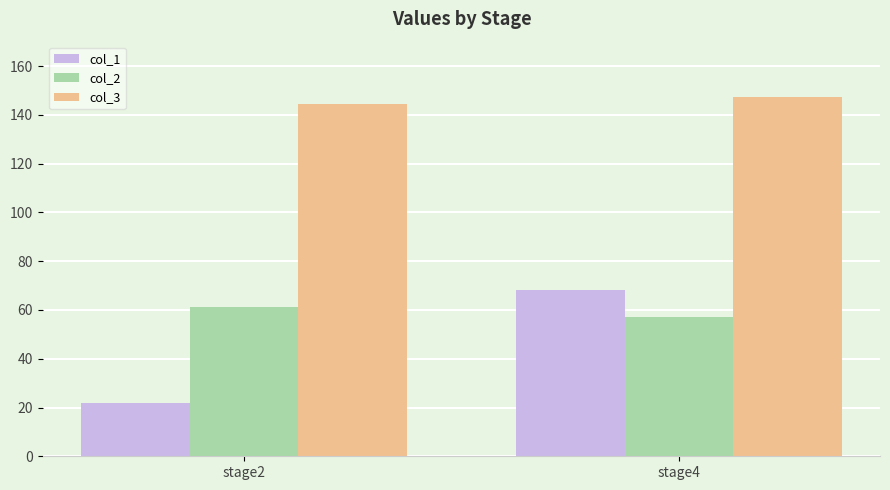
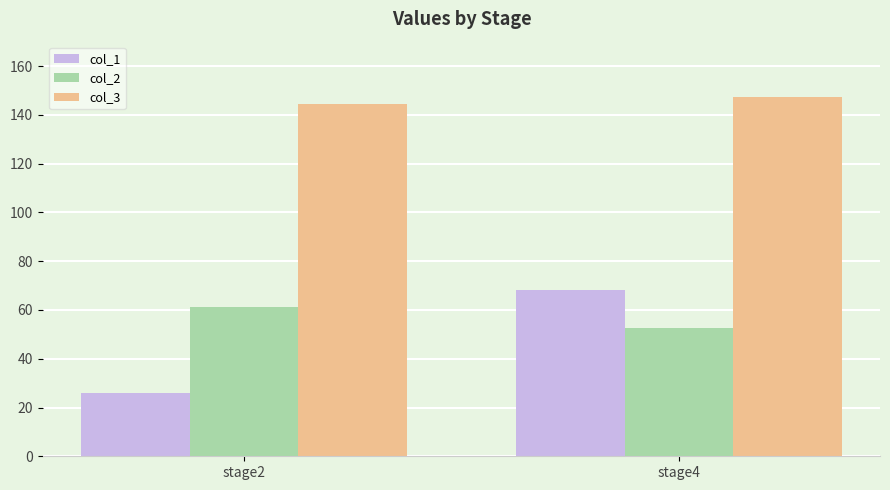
  {
    "col_1": {
-     "stage2": 22,
+     "stage2": 26,
      "stage4": 68
    },
    "col_2": {
      "stage2": 61,
-     "stage4": 57
+     "stage4": 52
    },
    "col_3": {
      "stage2": 144,
      "stage4": 147
    }
  }
